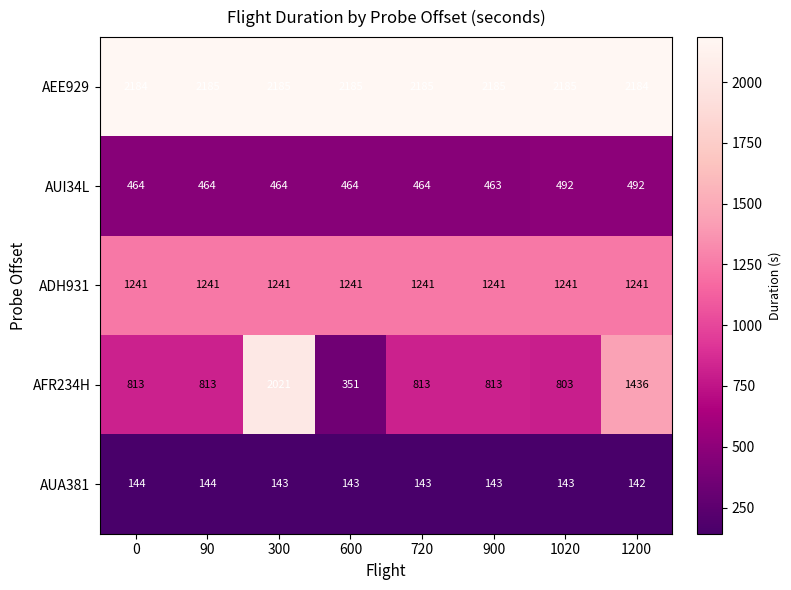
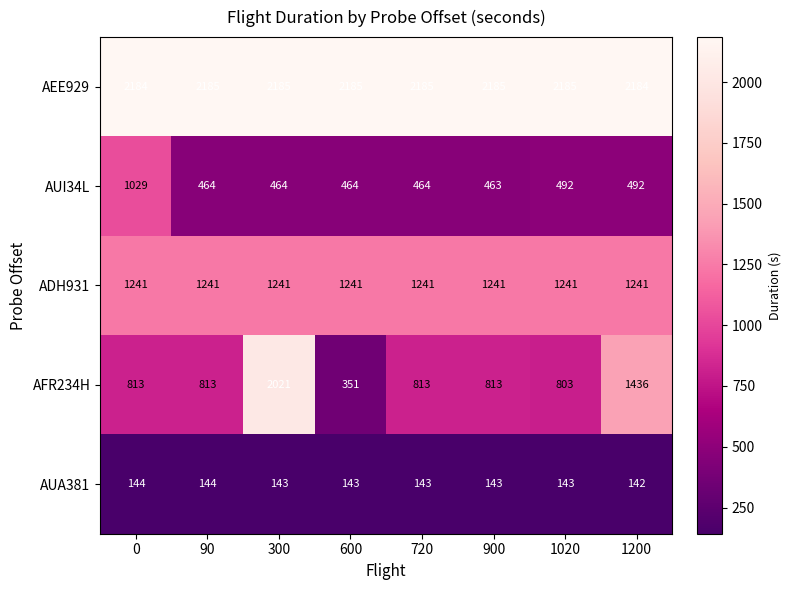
  {
    "AUI34L": {
-     "0": 464,
+     "0": 1029,
      "90": 464,
      "300": 464,
      "600": 464,
      "720": 464,
      "900": 463,
      "1020": 492,
      "1200": 492
    },
    "ADH931": {
      "0": 1241,
      "90": 1241,
      "300": 1241,
      "600": 1241,
      "720": 1241,
      "900": 1241,
      "1020": 1241,
      "1200": 1241
    },
    "AFR234H": {
      "0": 813,
      "90": 813,
      "600": 351,
      "720": 813,
      "900": 813,
      "1020": 803,
      "1200": 1436
    },
    "AUA381": {
      "0": 144,
      "90": 144,
      "300": 143,
      "600": 143,
      "720": 143,
      "900": 143,
      "1020": 143,
      "1200": 142
    }
  }
